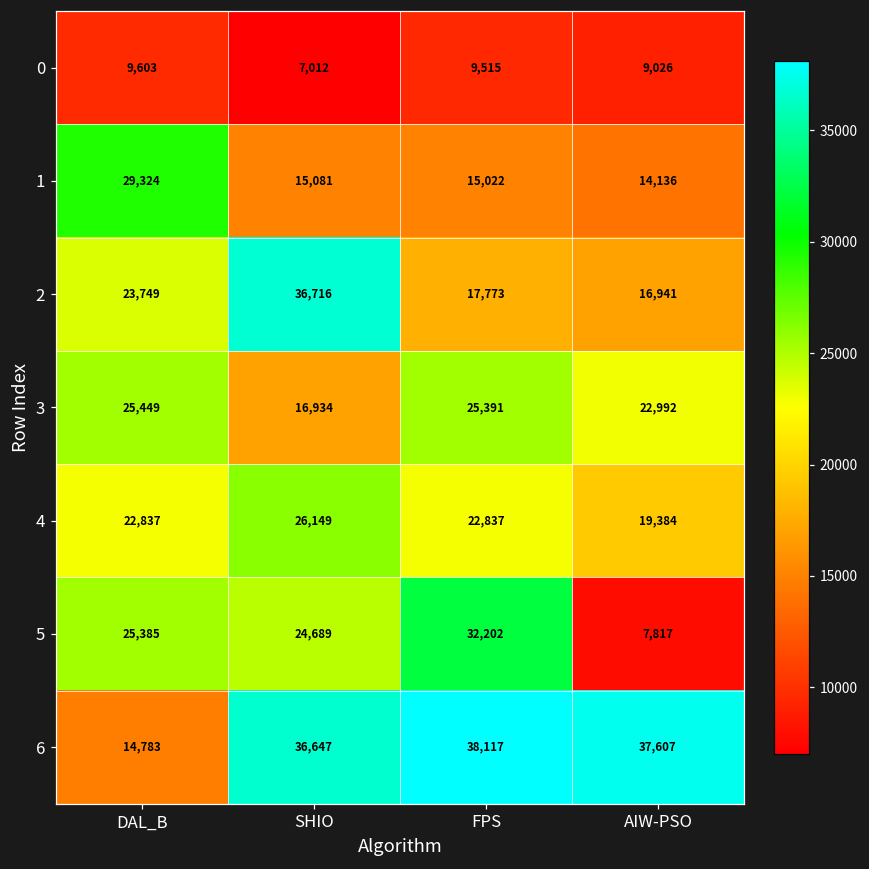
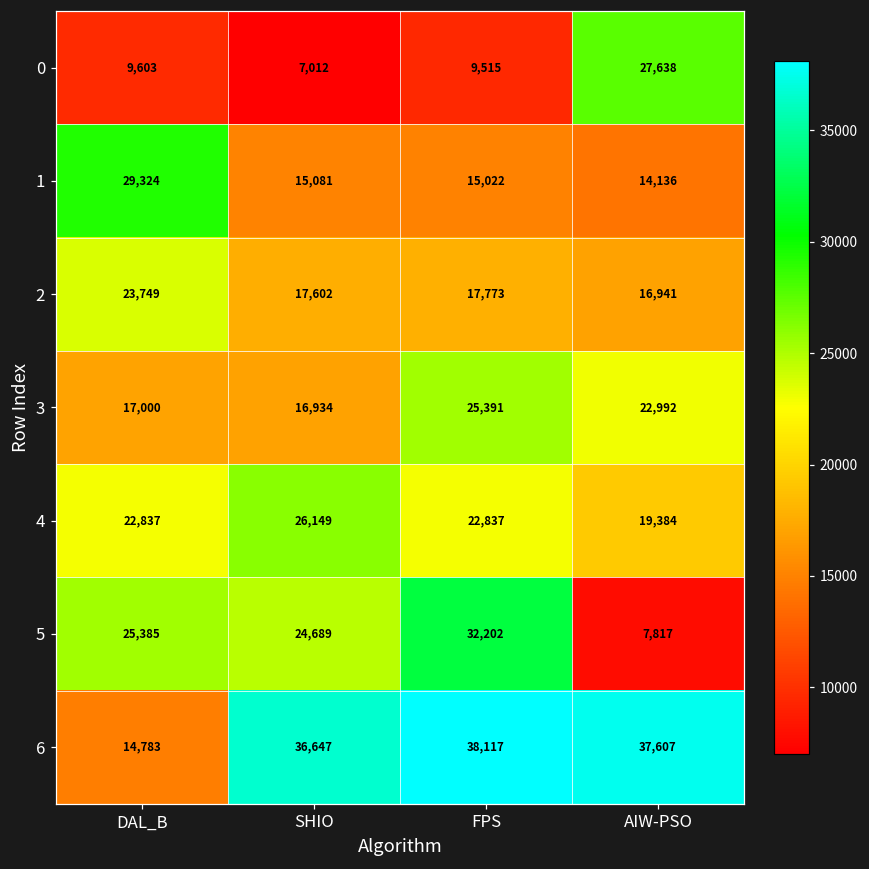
  {
    "0": {
      "DAL_B": "9,603",
      "SHIO": "7,012",
      "FPS": "9,515",
-     "AIW-PSO": "9,026"
+     "AIW-PSO": "27,638"
    },
    "1": {
      "DAL_B": "29,324",
      "SHIO": "15,081",
      "FPS": "15,022",
      "AIW-PSO": "14,136"
    },
    "2": {
      "DAL_B": "23,749",
-     "SHIO": "36,716",
+     "SHIO": "17,602",
      "FPS": "17,773",
      "AIW-PSO": "16,941"
    },
    "3": {
-     "DAL_B": "25,449",
+     "DAL_B": "17,000",
      "SHIO": "16,934",
      "FPS": "25,391",
      "AIW-PSO": "22,992"
    },
    "4": {
      "DAL_B": "22,837",
      "SHIO": "26,149",
      "FPS": "22,837",
      "AIW-PSO": "19,384"
    },
    "5": {
      "DAL_B": "25,385",
      "SHIO": "24,689",
      "FPS": "32,202",
      "AIW-PSO": "7,817"
    },
    "6": {
      "DAL_B": "14,783",
      "SHIO": "36,647",
      "FPS": "38,117",
      "AIW-PSO": "37,607"
    }
  }
